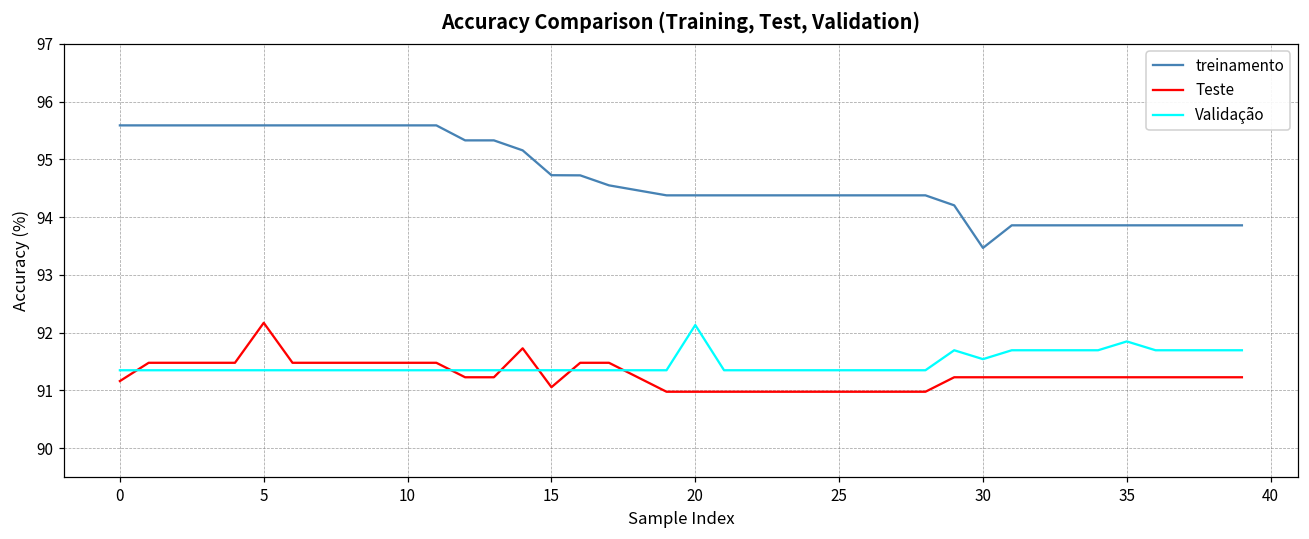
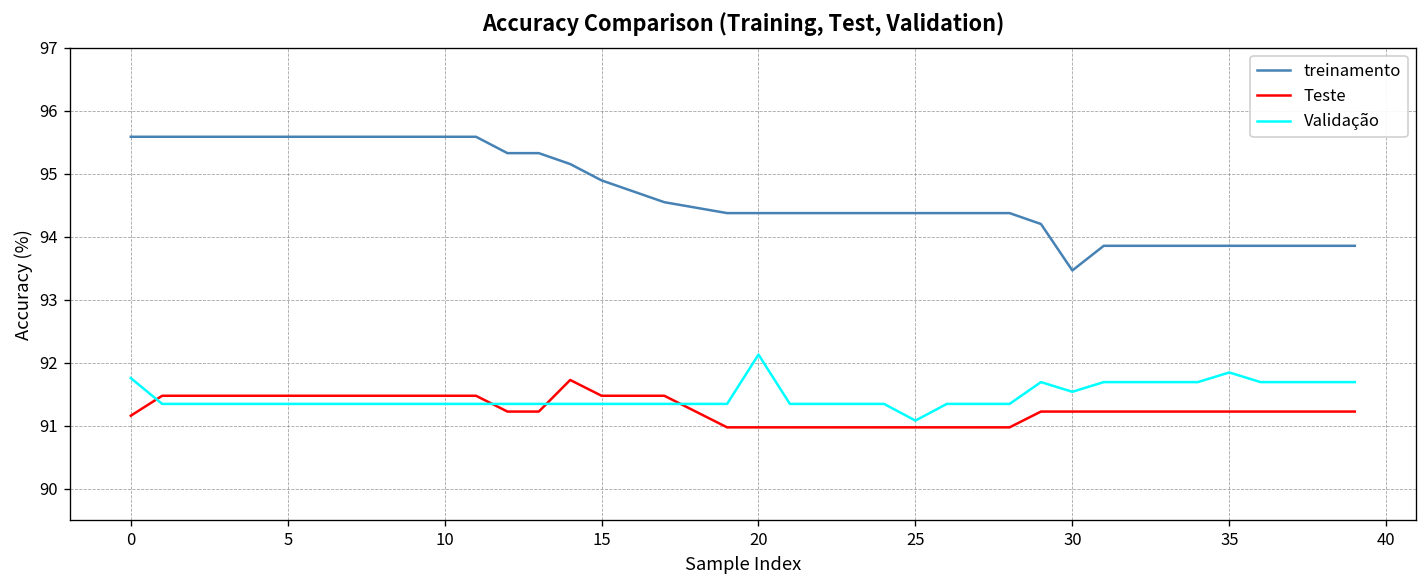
  {
    "treinamento": {
      "0": 95.6,
      "5": 95.6,
      "10": 95.6,
-     "15": 94.7,
+     "15": 94.9,
      "20": 94.4,
      "25": 94.4,
      "30": 93.5,
      "35": 93.9
    },
    "Teste": {
      "0": 91.2,
-     "5": 92.2,
+     "5": 91.5,
      "10": 91.5,
-     "15": 91.1,
+     "15": 91.5,
      "20": 91.0,
      "25": 91.0,
      "30": 91.2,
      "35": 91.2
    },
    "Validação": {
-     "0": 91.3,
+     "0": 91.8,
      "5": 91.3,
      "10": 91.3,
      "15": 91.3,
      "20": 92.1,
-     "25": 91.3,
+     "25": 91.1,
      "30": 91.5,
      "35": 91.8
    }
  }
